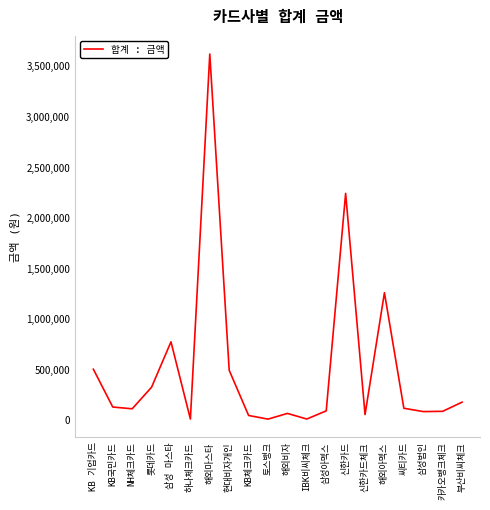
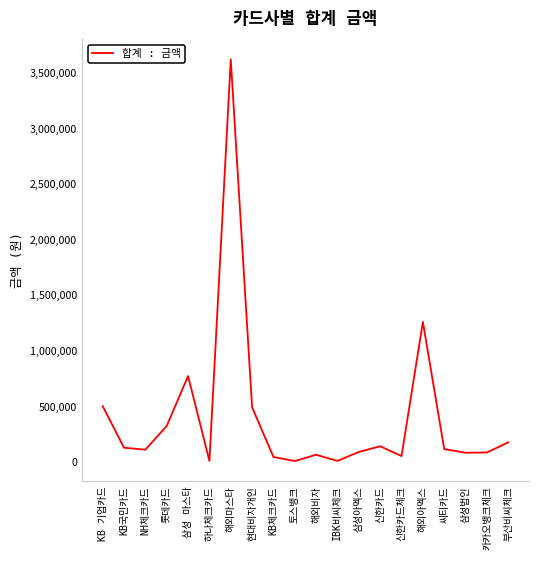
  {
    "KB 기업카드": "500,000",
    "KB국민카드": "130,000",
    "NH체크카드": "110,000",
    "롯데카드": "330,000",
    "삼성 마스타": "770,000",
    "하나체크카드": "10,000",
    "해외마스타": "3,620,000",
    "현대비자개인": "490,000",
    "KB체크카드": "50,000",
    "토스뱅크": "10,000",
    "해외비자": "70,000",
    "IBK비씨체크": "10,000",
    "삼성아멕스": "90,000",
-   "신한카드": "2,240,000",
+   "신한카드": "140,000",
    "신한카드체크": "60,000",
    "해외아멕스": "1,260,000",
    "씨티카드": "120,000",
    "삼성법인": "80,000",
    "카카오뱅크체크": "90,000",
    "부산비씨체크": "180,000"
  }
